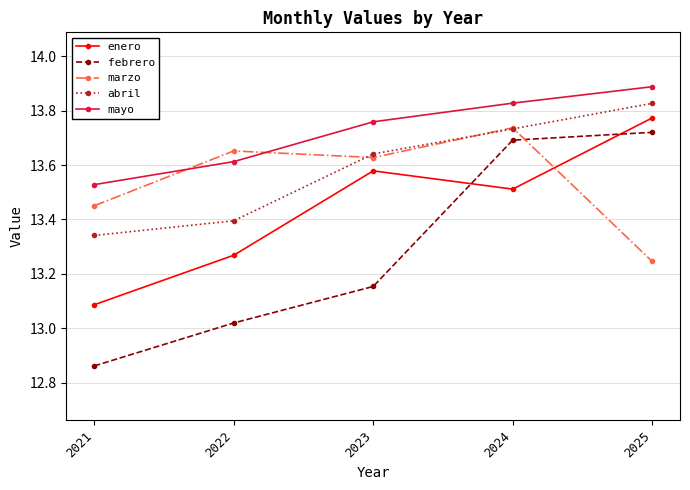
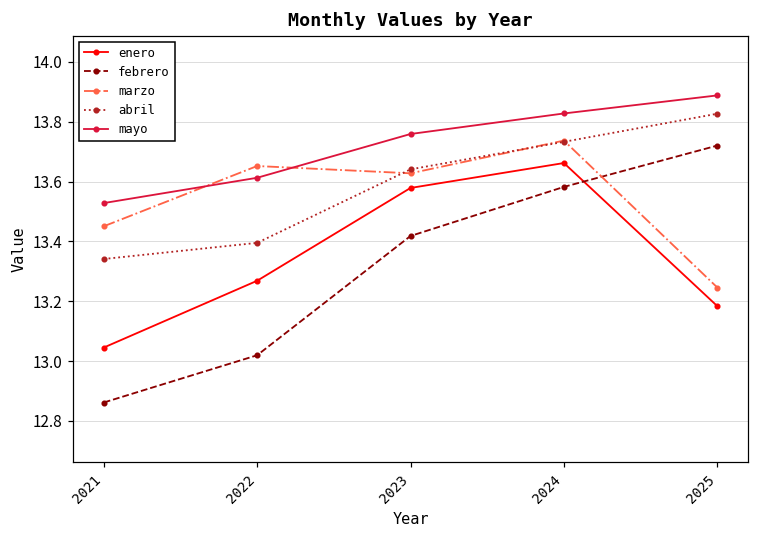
  {
    "enero": {
-     "2021": 13.09,
+     "2021": 13.05,
      "2022": 13.27,
      "2023": 13.58,
-     "2024": 13.51,
-     "2025": 13.77
+     "2024": 13.66,
+     "2025": 13.18
    },
    "febrero": {
      "2021": 12.86,
      "2022": 13.02,
-     "2023": 13.15,
-     "2024": 13.69,
+     "2023": 13.42,
+     "2024": 13.58,
      "2025": 13.72
    },
    "marzo": {
      "2021": 13.45,
      "2022": 13.65,
      "2023": 13.63,
      "2025": 13.25
    }
  }
